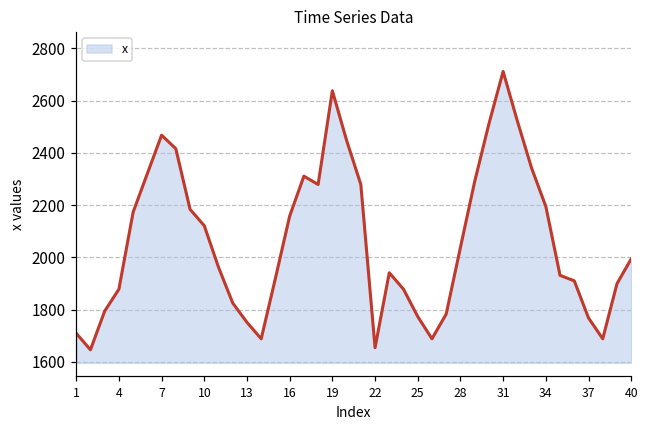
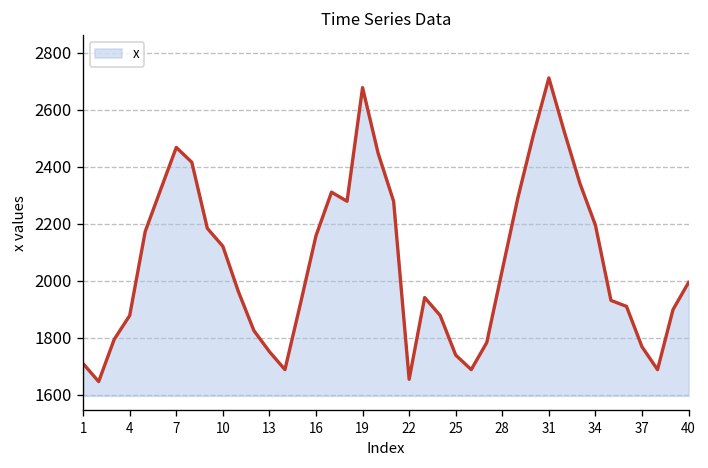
  {
    "1": 1710,
    "4": 1880,
    "7": 2470,
    "10": 2120,
    "13": 1750,
    "16": 2160,
-   "19": 2640,
+   "19": 2680,
    "22": 1650,
-   "25": 1770,
+   "25": 1740,
    "28": 2040,
    "31": 2710,
    "34": 2200,
    "37": 1770,
    "40": 1990
  }
